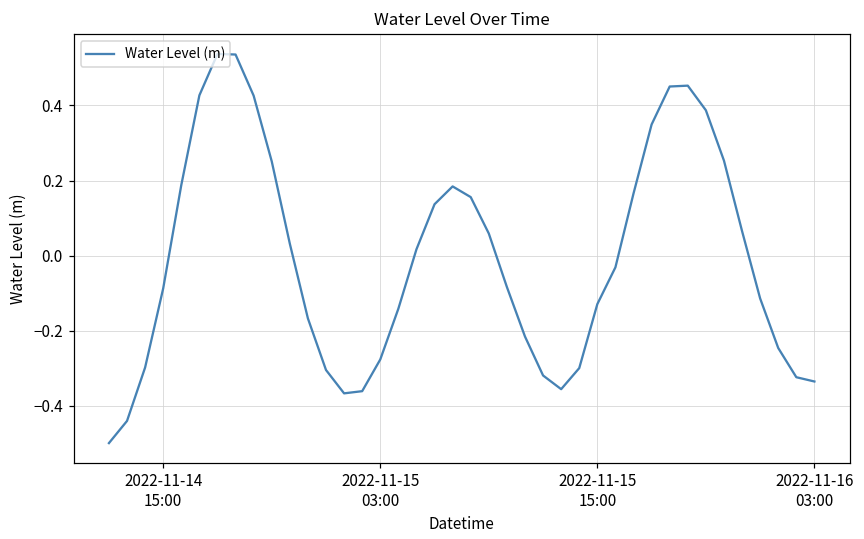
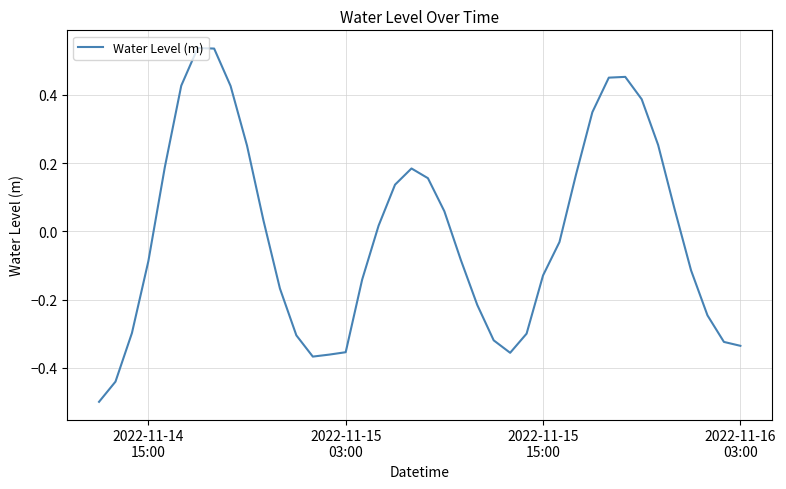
  {
    "2022-11-14 15:00": -0.09,
-   "2022-11-15 03:00": -0.28,
+   "2022-11-15 03:00": -0.35,
    "2022-11-15 15:00": -0.13,
    "2022-11-16 03:00": -0.34
  }
